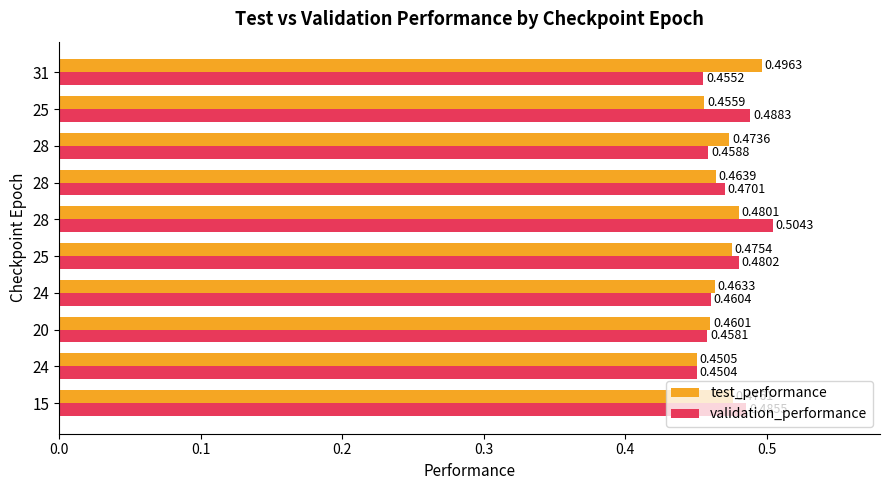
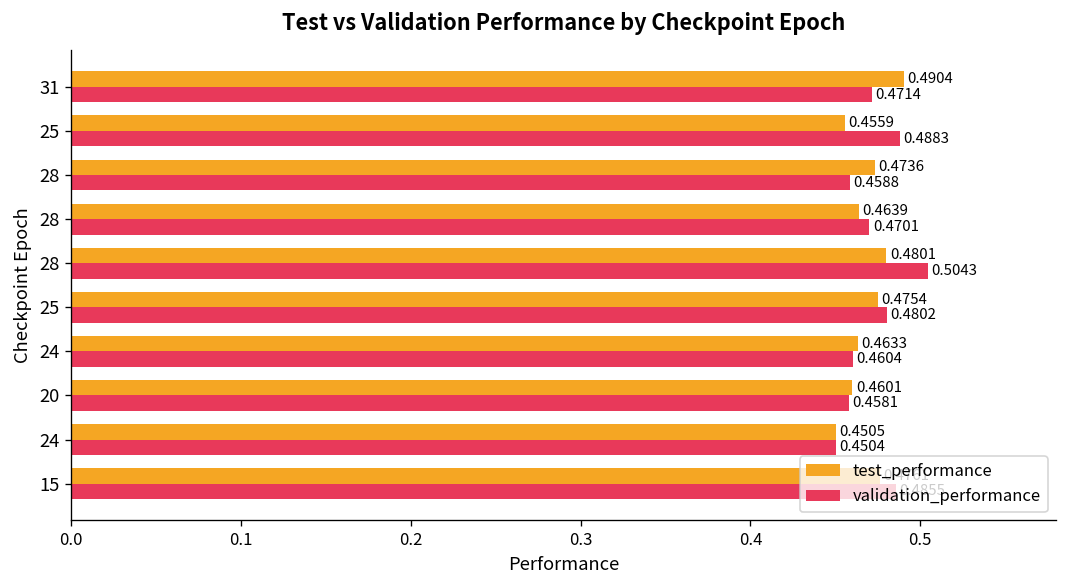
  {
    "test_performance": {
-     "31": 0.4963,
+     "31": 0.4904,
      "20": 0.4601
    },
    "validation_performance": {
-     "31": 0.4552,
+     "31": 0.4714,
      "20": 0.4581
    }
  }
